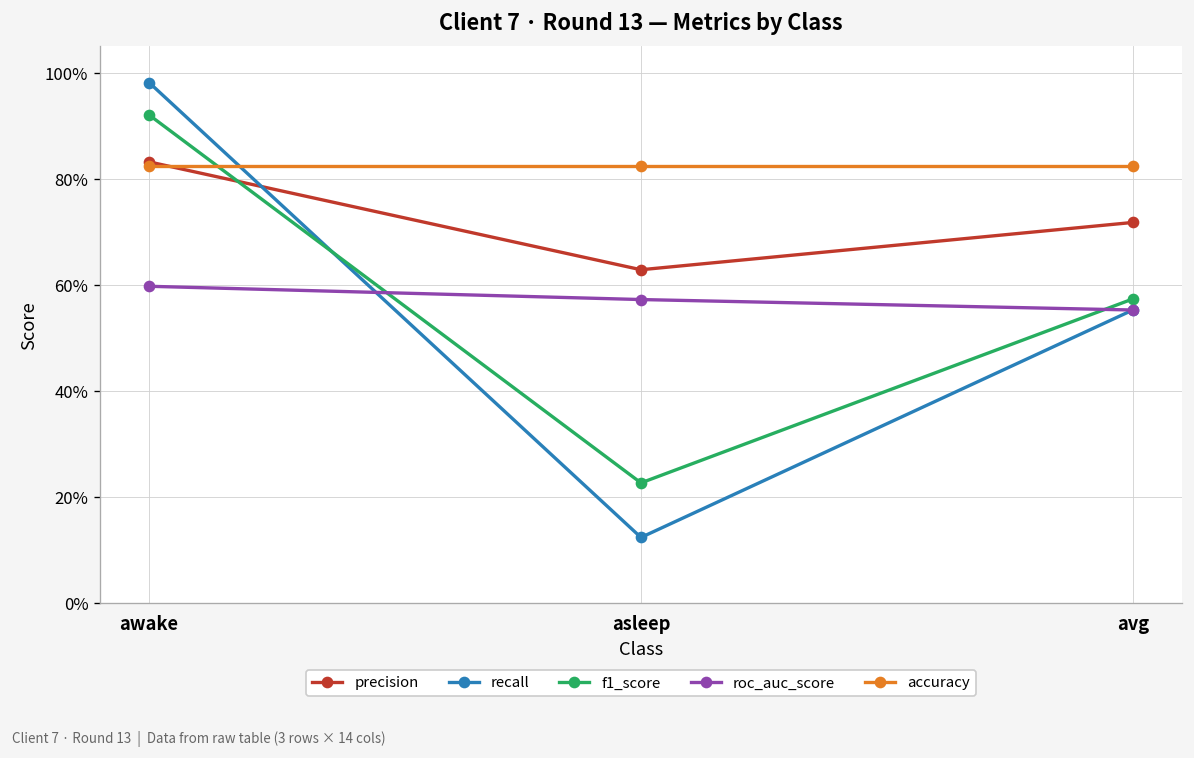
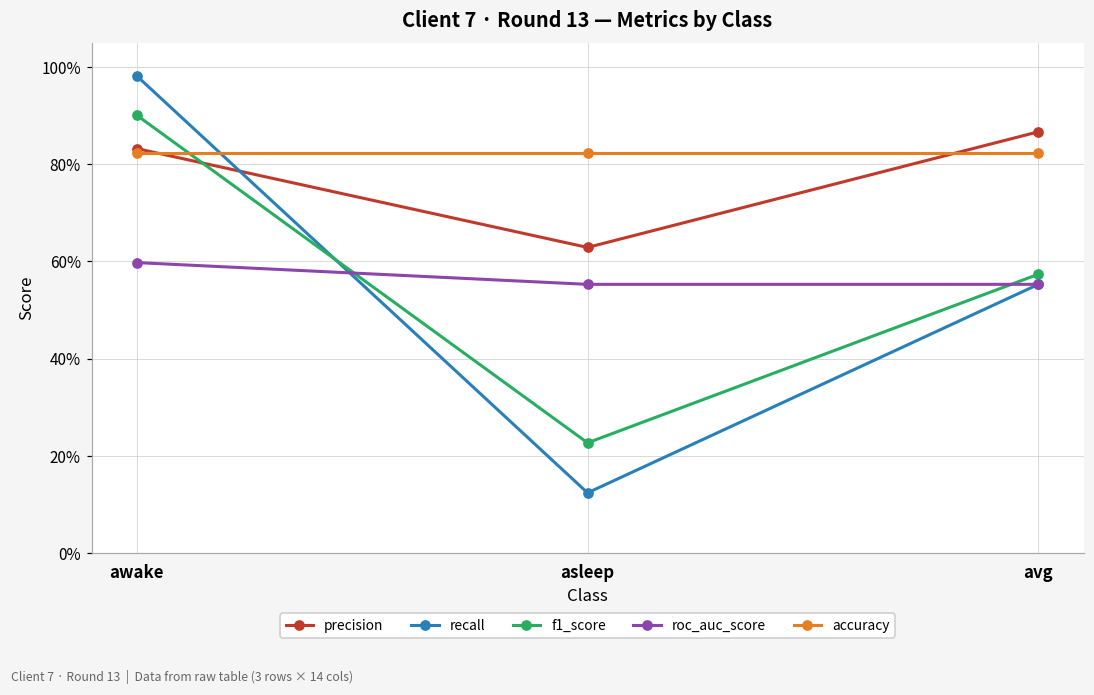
  {
    "precision": {
      "awake": "83%",
      "asleep": "63%",
-     "avg": "72%"
+     "avg": "87%"
    },
    "recall": {
      "awake": "98%",
      "asleep": "12%"
    },
    "f1_score": {
-     "awake": "92%",
+     "awake": "90%",
      "asleep": "23%",
      "avg": "57%"
    },
    "roc_auc_score": {
      "awake": "60%",
-     "asleep": "57%"
+     "asleep": "55%"
    },
    "accuracy": {
      "awake": "82%",
      "asleep": "82%",
      "avg": "82%"
    }
  }
